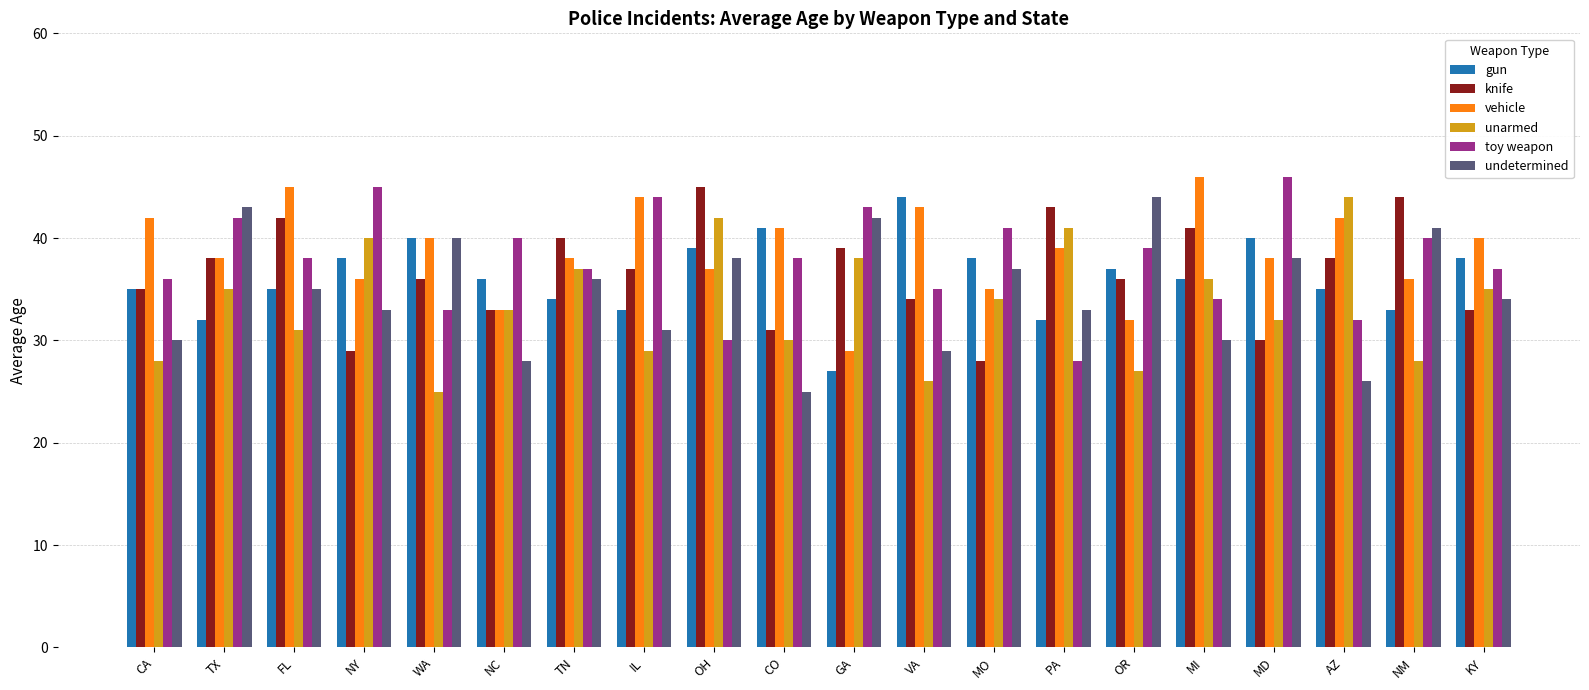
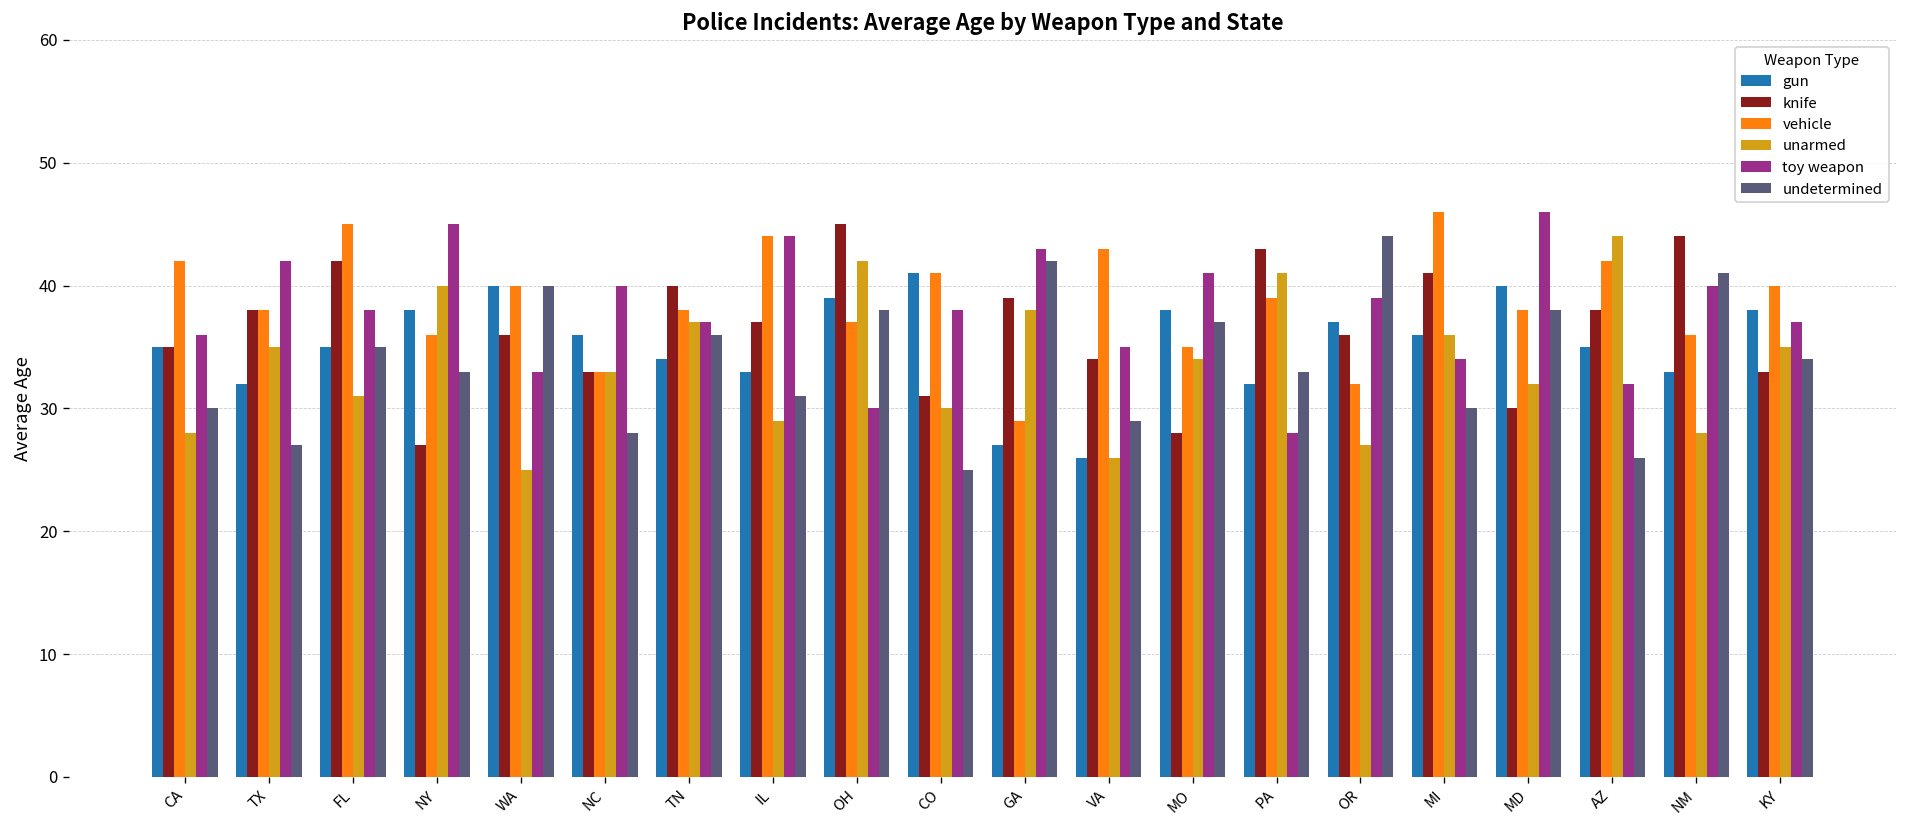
  {
    "gun": {
      "CA": 35,
      "TX": 32,
      "FL": 35,
      "NY": 38,
      "WA": 40,
      "NC": 36,
      "TN": 34,
      "IL": 33,
      "OH": 39,
      "CO": 41,
      "GA": 27,
-     "VA": 44,
+     "VA": 26,
      "MO": 38,
      "PA": 32,
      "OR": 37,
      "MI": 36,
      "MD": 40,
      "AZ": 35,
      "NM": 33,
      "KY": 38
    },
    "knife": {
      "CA": 35,
      "TX": 38,
      "FL": 42,
-     "NY": 29,
+     "NY": 27,
      "WA": 36,
      "NC": 33,
      "TN": 40,
      "IL": 37,
      "OH": 45,
      "CO": 31,
      "GA": 39,
      "VA": 34,
      "MO": 28,
      "PA": 43,
      "OR": 36,
      "MI": 41,
      "MD": 30,
      "AZ": 38,
      "NM": 44,
      "KY": 33
    },
    "toy weapon": {
      "CA": 36,
      "TX": 42,
      "FL": 38,
      "NY": 45,
      "WA": 33,
      "NC": 40,
      "TN": 37,
      "IL": 44,
      "OH": 30,
      "CO": 38,
      "GA": 43,
      "VA": 35,
      "MO": 41,
      "PA": 28,
      "OR": 39,
      "MI": 34,
      "MD": 46,
      "AZ": 32,
      "NM": 40,
      "KY": 37
    },
    "undetermined": {
      "CA": 30,
-     "TX": 43,
+     "TX": 27,
      "FL": 35,
      "NY": 33,
      "WA": 40,
      "NC": 28,
      "TN": 36,
      "IL": 31,
      "OH": 38,
      "CO": 25,
      "GA": 42,
      "VA": 29,
      "MO": 37,
      "PA": 33,
      "OR": 44,
      "MI": 30,
      "MD": 38,
      "AZ": 26,
      "NM": 41,
      "KY": 34
    }
  }
